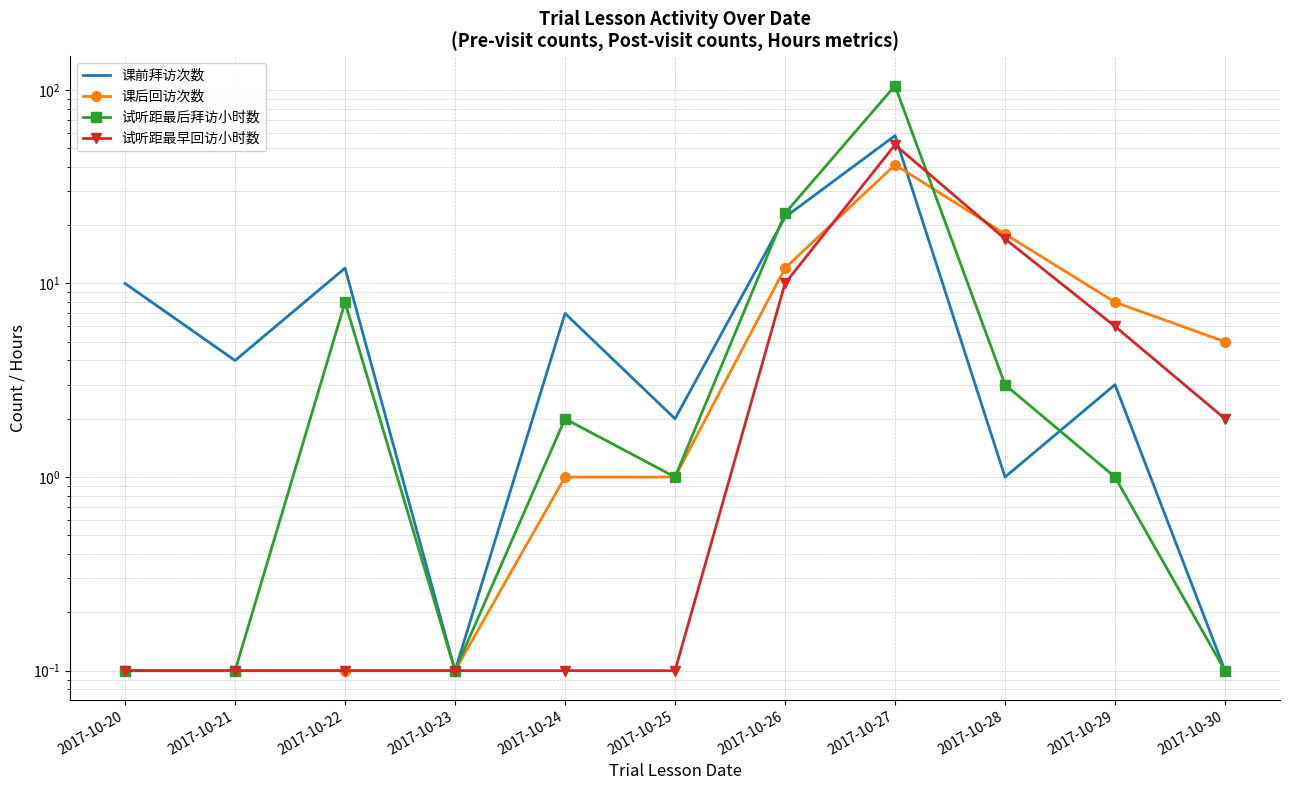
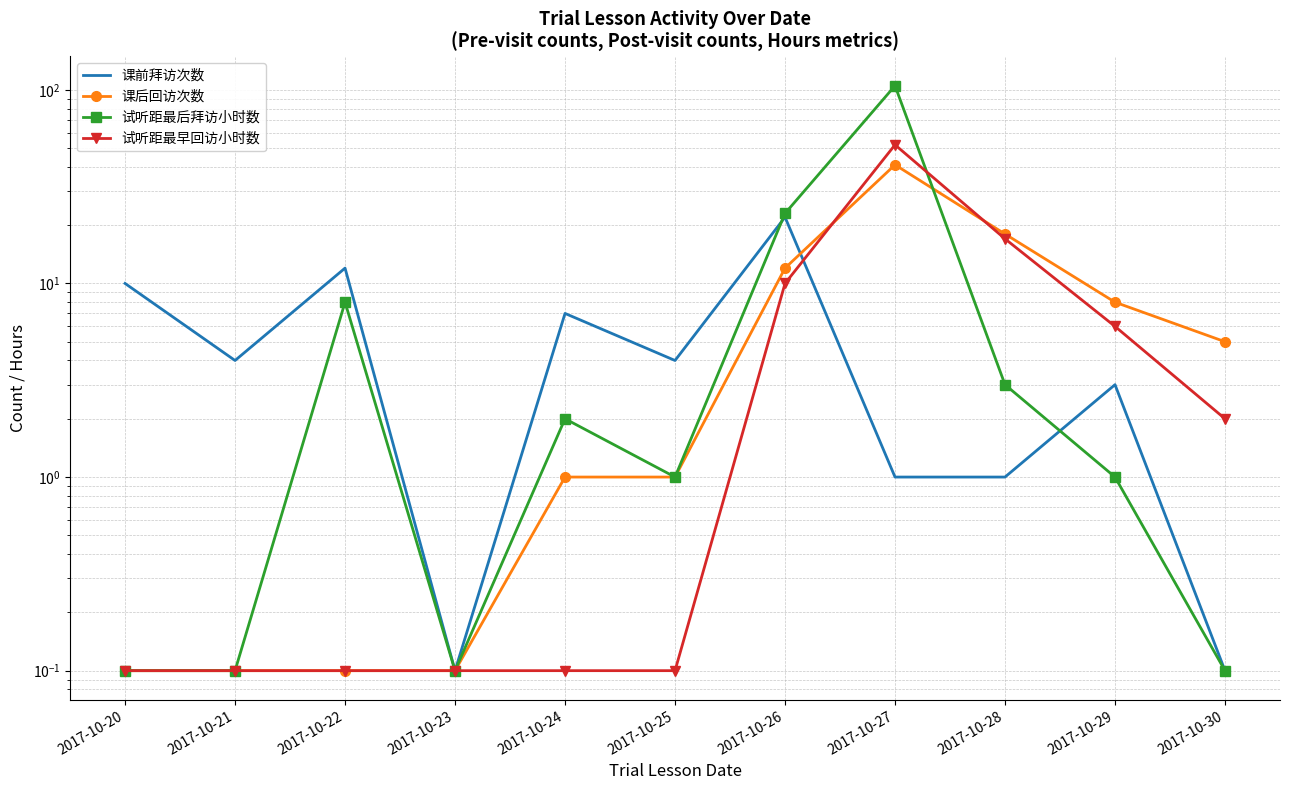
  {
    "课前拜访次数": {
      "2017-10-20": 10,
      "2017-10-21": 4,
      "2017-10-22": 12,
      "2017-10-24": 7,
-     "2017-10-25": 2,
+     "2017-10-25": 4,
      "2017-10-26": 22,
-     "2017-10-27": 58,
+     "2017-10-27": 1,
      "2017-10-28": 1,
      "2017-10-29": 3
    },
    "课后回访次数": {
      "2017-10-24": 1,
      "2017-10-26": 12,
      "2017-10-27": 41,
      "2017-10-28": 18,
      "2017-10-29": 8,
      "2017-10-30": 5
    },
    "试听距最后拜访小时数": {
      "2017-10-22": 8,
      "2017-10-24": 2,
      "2017-10-26": 23,
      "2017-10-27": 110,
      "2017-10-28": 3,
      "2017-10-29": 1
    },
    "试听距最早回访小时数": {
      "2017-10-24": 0.10,
      "2017-10-25": 0.10,
      "2017-10-26": 10,
      "2017-10-27": 52,
      "2017-10-28": 17,
      "2017-10-29": 6,
      "2017-10-30": 2
    }
  }
